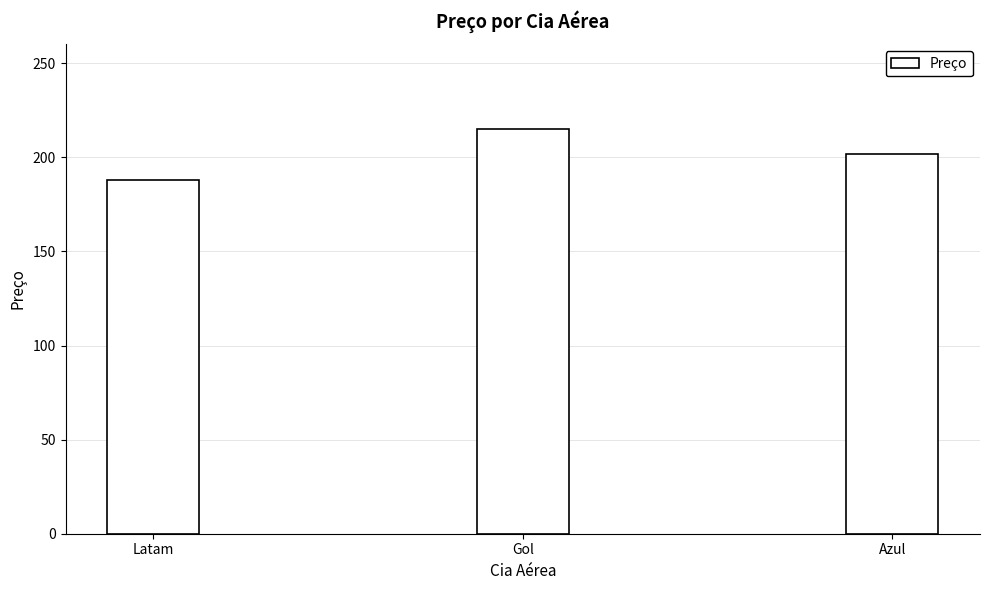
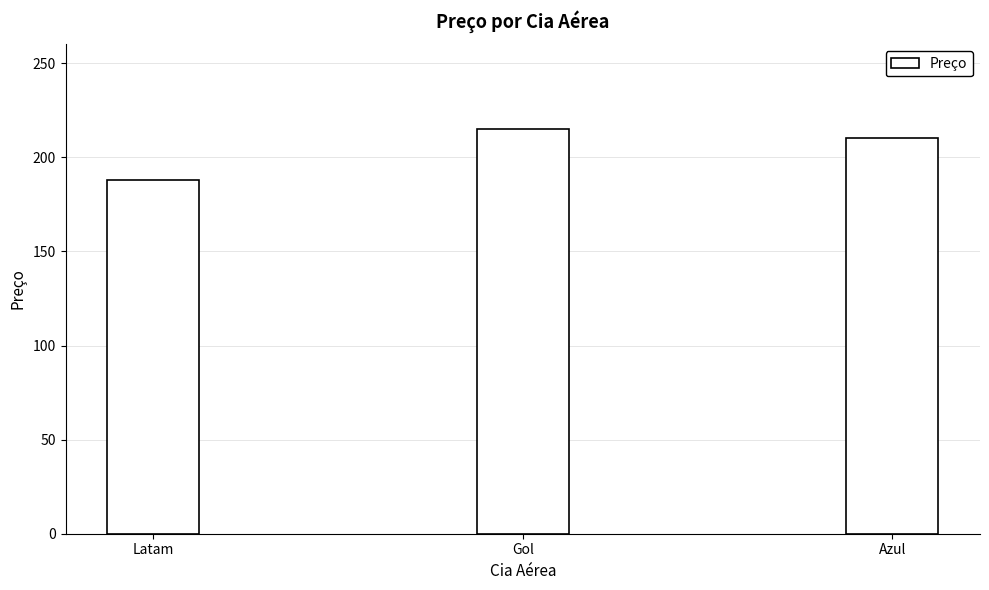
  {
    "Latam": 188,
    "Gol": 215,
-   "Azul": 202
+   "Azul": 210
  }
